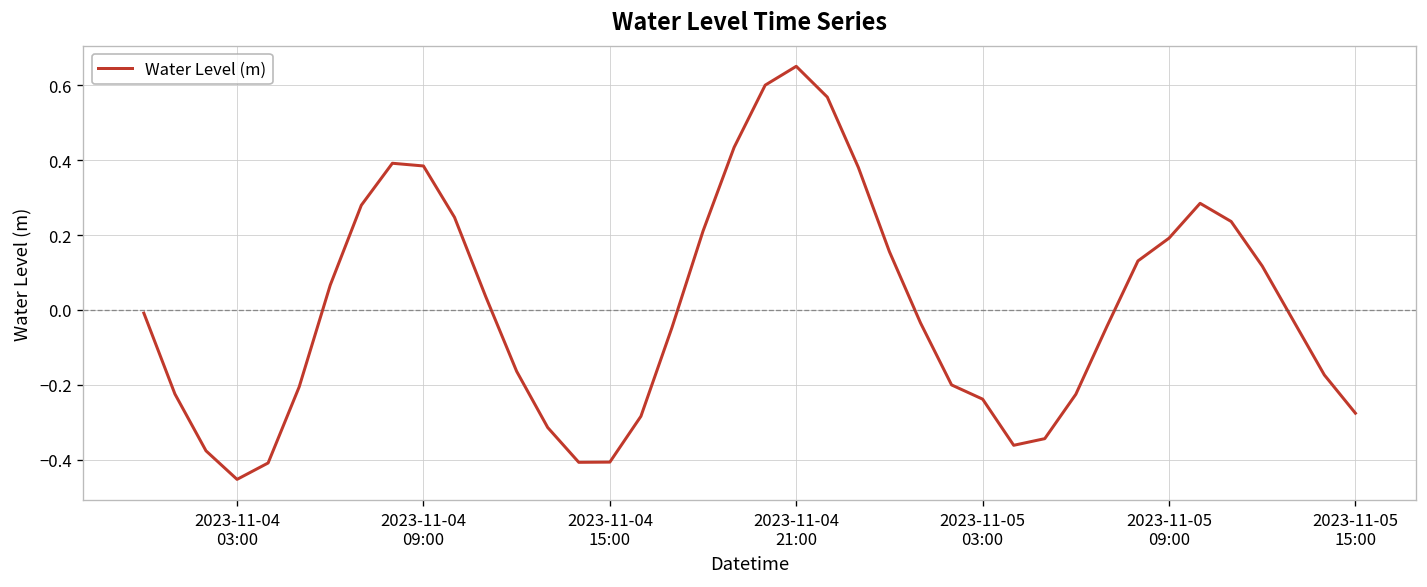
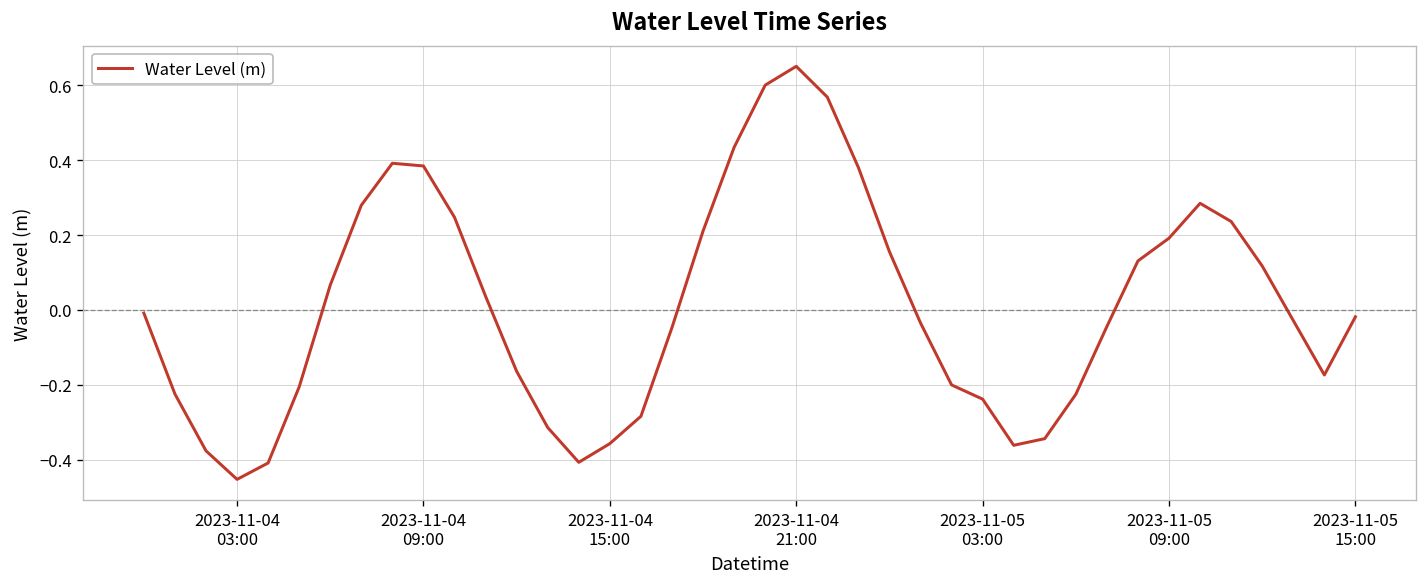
  {
    "2023-11-04 03:00": -0.45,
    "2023-11-04 09:00": 0.38,
-   "2023-11-04 15:00": -0.41,
+   "2023-11-04 15:00": -0.36,
    "2023-11-04 21:00": 0.65,
    "2023-11-05 03:00": -0.24,
    "2023-11-05 09:00": 0.19,
-   "2023-11-05 15:00": -0.28
+   "2023-11-05 15:00": -0.02
  }
